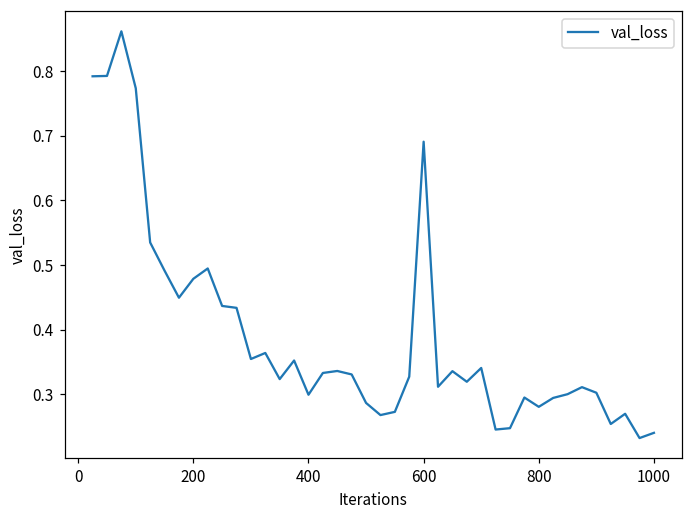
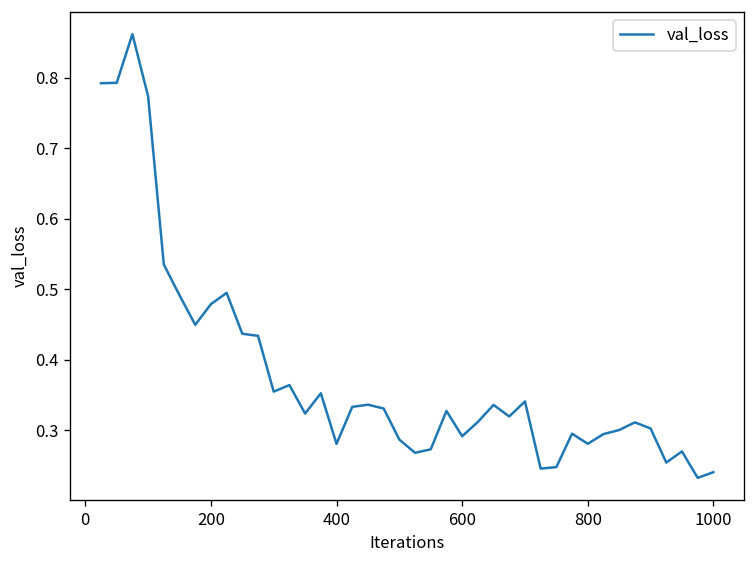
  {
    "200": 0.48,
-   "400": 0.30,
-   "600": 0.69,
+   "400": 0.28,
+   "600": 0.29,
    "800": 0.28,
    "1000": 0.24
  }
